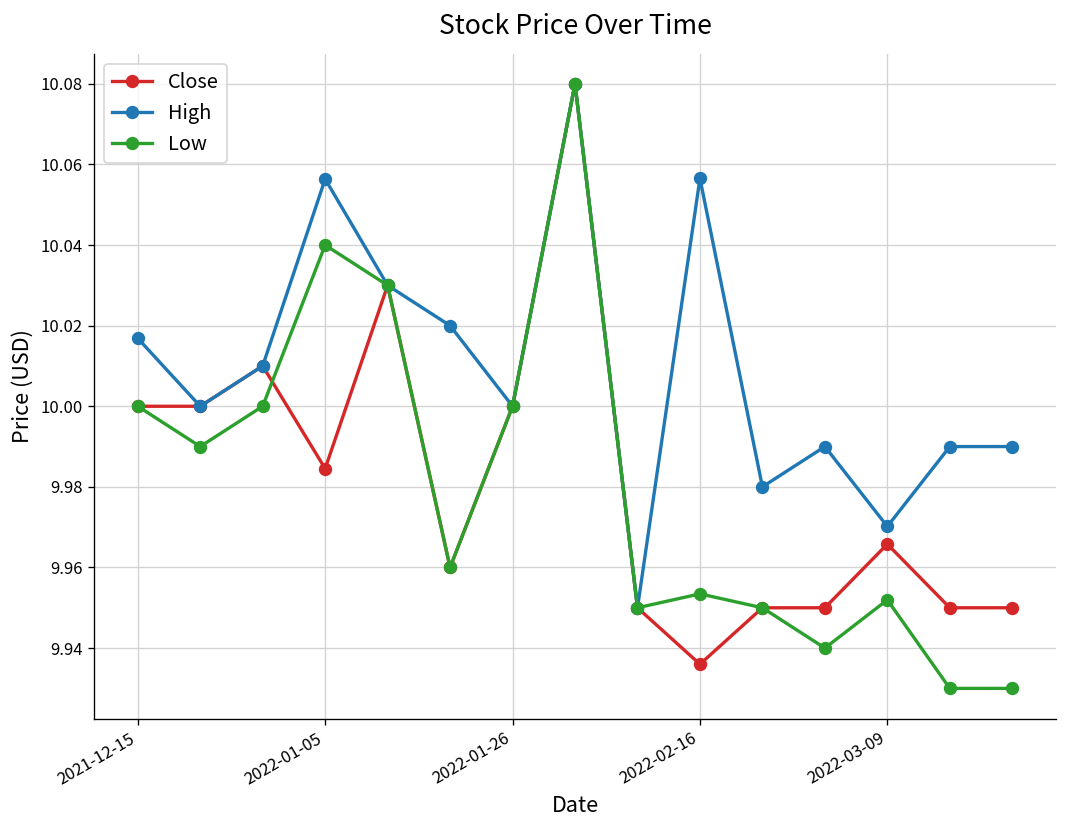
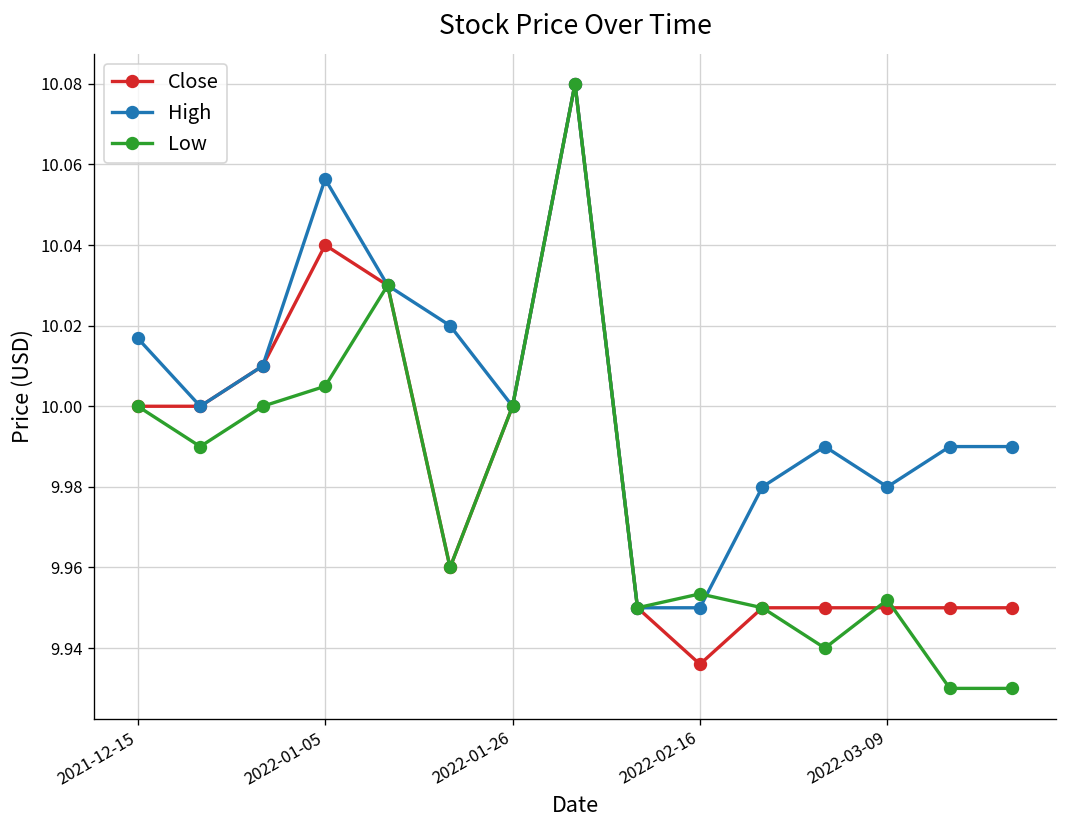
  {
    "Close": {
-     "2022-01-05": 9.985,
+     "2022-01-05": 10.040,
      "2022-02-16": 9.936,
-     "2022-03-09": 9.966
+     "2022-03-09": 9.950
    },
    "High": {
      "2021-12-15": 10.017,
      "2022-01-05": 10.056,
-     "2022-02-16": 10.057,
-     "2022-03-09": 9.970
+     "2022-02-16": 9.950,
+     "2022-03-09": 9.980
    },
    "Low": {
-     "2022-01-05": 10.040,
+     "2022-01-05": 10.005,
      "2022-02-16": 9.953,
      "2022-03-09": 9.952
    }
  }
